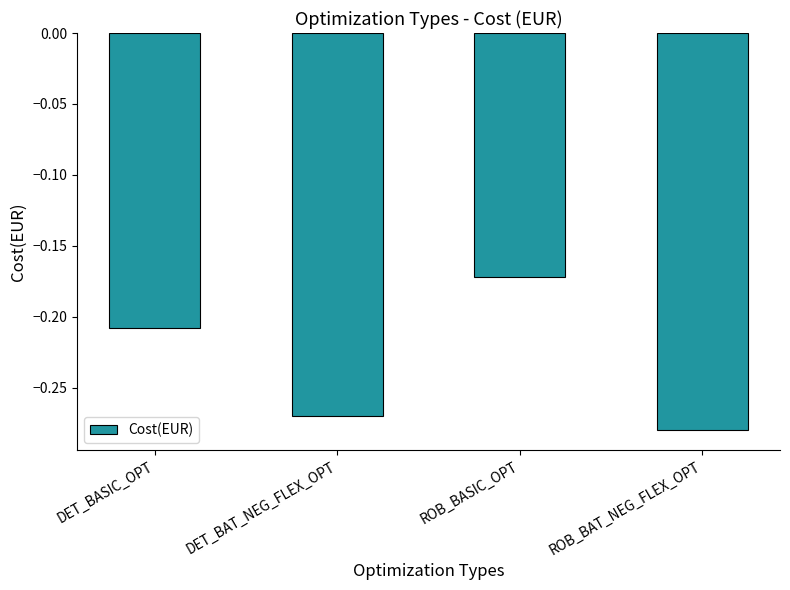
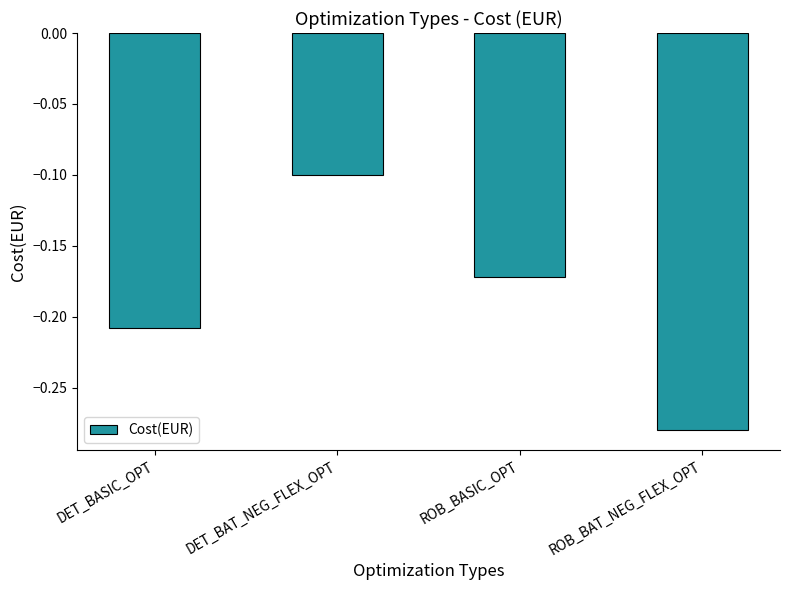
  {
    "DET_BASIC_OPT": -0.208,
-   "DET_BAT_NEG_FLEX_OPT": -0.27,
+   "DET_BAT_NEG_FLEX_OPT": -0.10,
    "ROB_BASIC_OPT": -0.172,
    "ROB_BAT_NEG_FLEX_OPT": -0.28
  }
